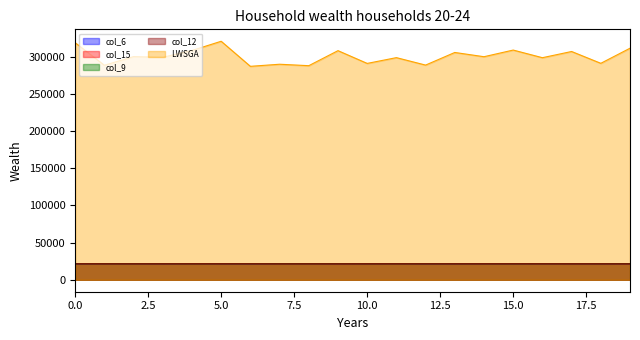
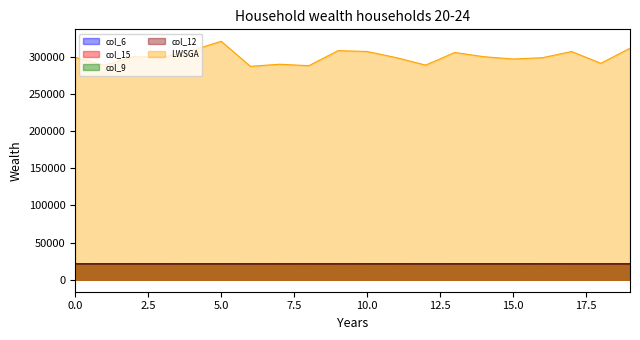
  {
    "col_12": {
      "0.0": 20000,
      "5.0": 20000,
      "10.0": 20000,
      "15.0": 20000
    },
    "LWSGA": {
-     "0.0": 320000,
+     "0.0": 300000,
      "5.0": 320000,
-     "10.0": 290000,
-     "15.0": 310000
+     "10.0": 310000,
+     "15.0": 300000
    }
  }
